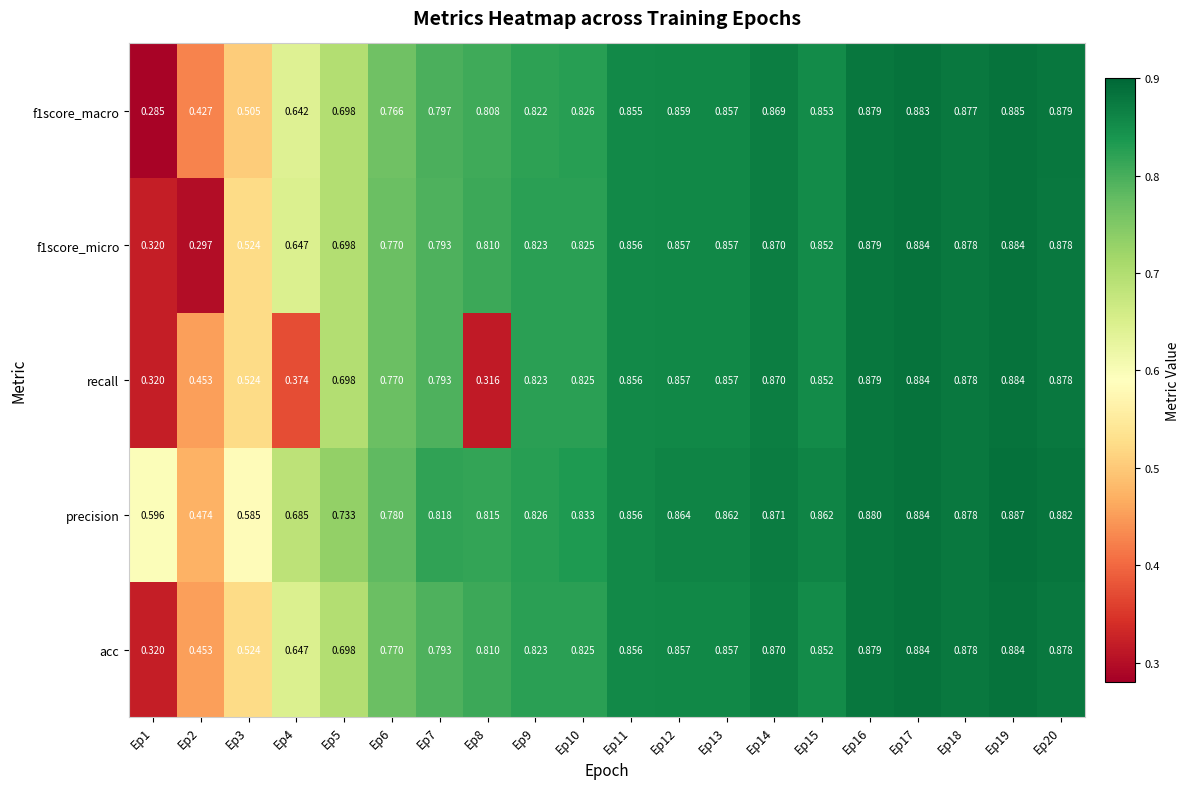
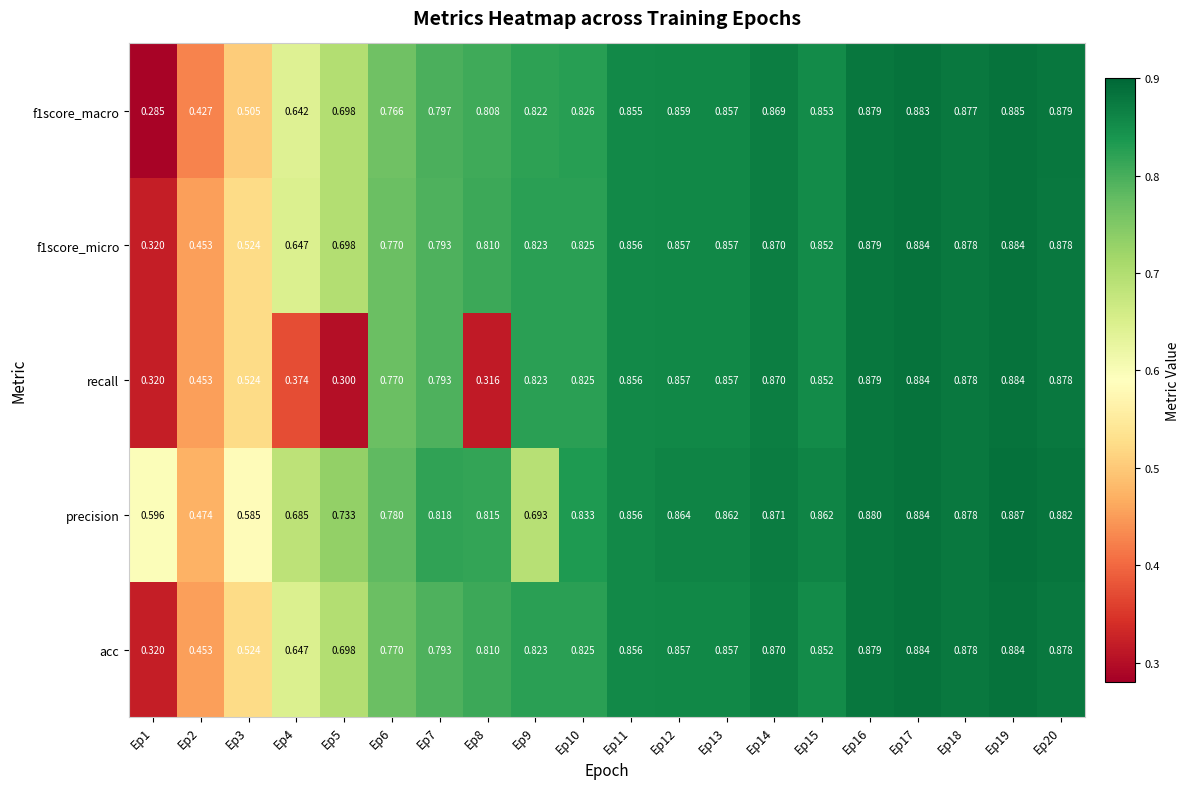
  {
    "f1score_macro": {
      "Ep1": 0.285,
      "Ep2": 0.427,
      "Ep3": 0.505,
      "Ep4": 0.642,
      "Ep5": 0.698,
      "Ep6": 0.766,
      "Ep7": 0.797,
      "Ep8": 0.808,
      "Ep9": 0.822,
      "Ep10": 0.826,
      "Ep11": 0.855,
      "Ep12": 0.859,
      "Ep13": 0.857,
      "Ep14": 0.869,
      "Ep15": 0.853,
      "Ep16": 0.879,
      "Ep17": 0.883,
      "Ep18": 0.877,
      "Ep19": 0.885,
      "Ep20": 0.879
    },
    "f1score_micro": {
      "Ep1": 0.320,
-     "Ep2": 0.297,
+     "Ep2": 0.453,
      "Ep3": 0.524,
      "Ep4": 0.647,
      "Ep5": 0.698,
      "Ep6": 0.770,
      "Ep7": 0.793,
      "Ep8": 0.810,
      "Ep9": 0.823,
      "Ep10": 0.825,
      "Ep11": 0.856,
      "Ep12": 0.857,
      "Ep13": 0.857,
      "Ep14": 0.870,
      "Ep15": 0.852,
      "Ep16": 0.879,
      "Ep17": 0.884,
      "Ep18": 0.878,
      "Ep19": 0.884,
      "Ep20": 0.878
    },
    "recall": {
      "Ep1": 0.320,
      "Ep2": 0.453,
      "Ep3": 0.524,
      "Ep4": 0.374,
-     "Ep5": 0.698,
+     "Ep5": 0.300,
      "Ep6": 0.770,
      "Ep7": 0.793,
      "Ep8": 0.316,
      "Ep9": 0.823,
      "Ep10": 0.825,
      "Ep11": 0.856,
      "Ep12": 0.857,
      "Ep13": 0.857,
      "Ep14": 0.870,
      "Ep15": 0.852,
      "Ep16": 0.879,
      "Ep17": 0.884,
      "Ep18": 0.878,
      "Ep19": 0.884,
      "Ep20": 0.878
    },
    "precision": {
      "Ep1": 0.596,
      "Ep2": 0.474,
      "Ep3": 0.585,
      "Ep4": 0.685,
      "Ep5": 0.733,
      "Ep6": 0.780,
      "Ep7": 0.818,
      "Ep8": 0.815,
-     "Ep9": 0.826,
+     "Ep9": 0.693,
      "Ep10": 0.833,
      "Ep11": 0.856,
      "Ep12": 0.864,
      "Ep13": 0.862,
      "Ep14": 0.871,
      "Ep15": 0.862,
      "Ep16": 0.880,
      "Ep17": 0.884,
      "Ep18": 0.878,
      "Ep19": 0.887,
      "Ep20": 0.882
    },
    "acc": {
      "Ep1": 0.320,
      "Ep2": 0.453,
      "Ep3": 0.524,
      "Ep4": 0.647,
      "Ep5": 0.698,
      "Ep6": 0.770,
      "Ep7": 0.793,
      "Ep8": 0.810,
      "Ep9": 0.823,
      "Ep10": 0.825,
      "Ep11": 0.856,
      "Ep12": 0.857,
      "Ep13": 0.857,
      "Ep14": 0.870,
      "Ep15": 0.852,
      "Ep16": 0.879,
      "Ep17": 0.884,
      "Ep18": 0.878,
      "Ep19": 0.884,
      "Ep20": 0.878
    }
  }
